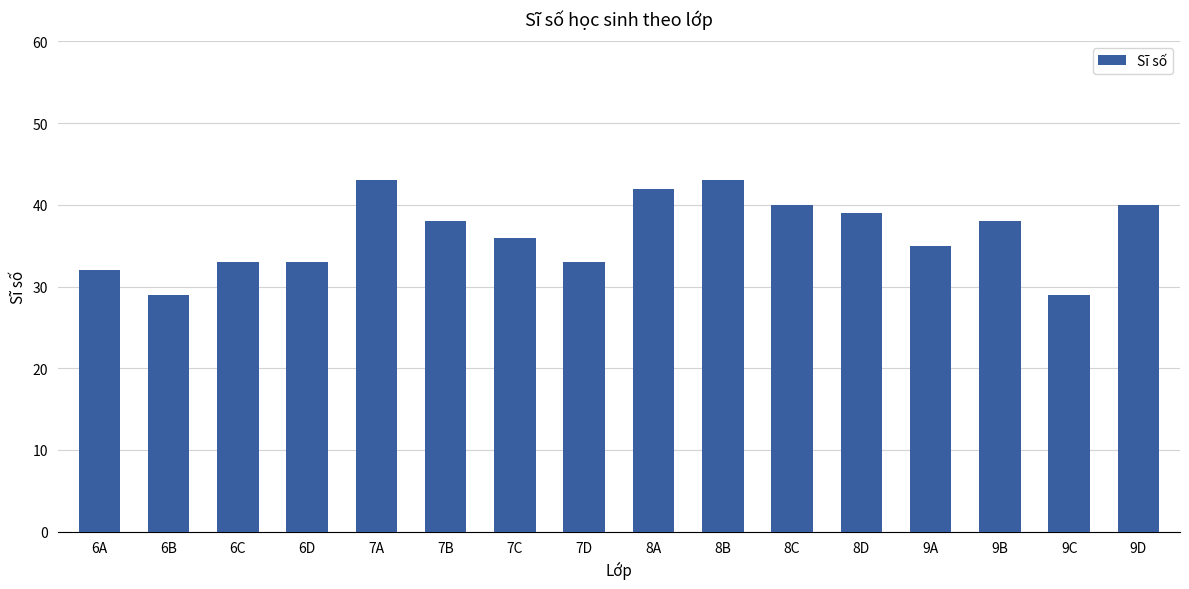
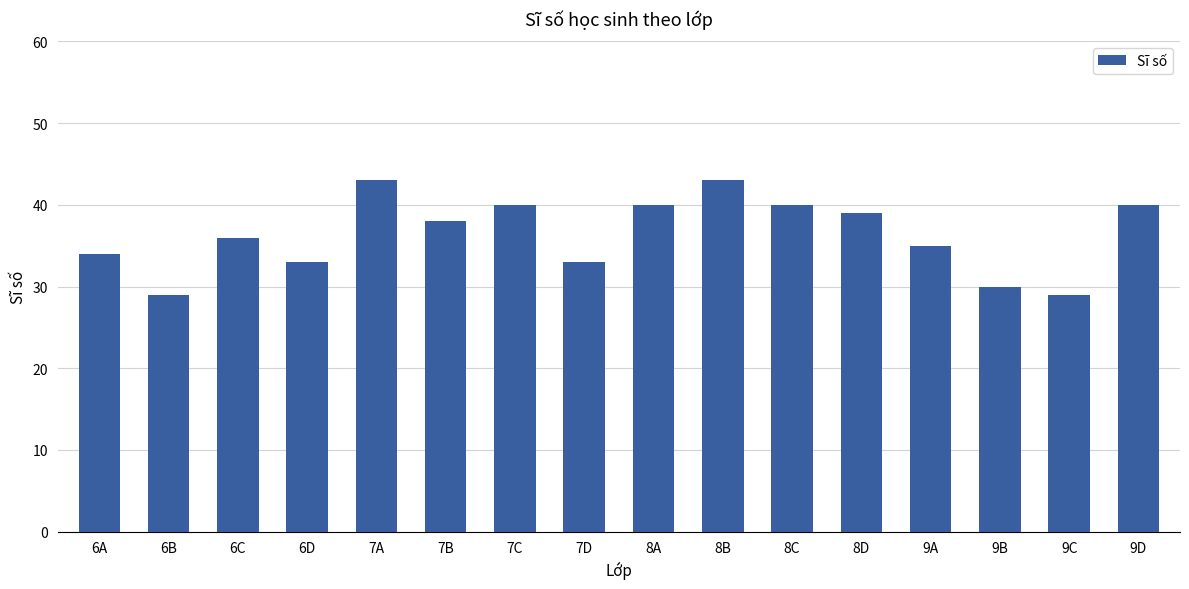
  {
-   "6A": 32,
+   "6A": 34,
    "6B": 29,
-   "6C": 33,
+   "6C": 36,
    "6D": 33,
    "7A": 43,
    "7B": 38,
-   "7C": 36,
+   "7C": 40,
    "7D": 33,
-   "8A": 42,
+   "8A": 40,
    "8B": 43,
    "8C": 40,
    "8D": 39,
    "9A": 35,
-   "9B": 38,
+   "9B": 30,
    "9C": 29,
    "9D": 40
  }
